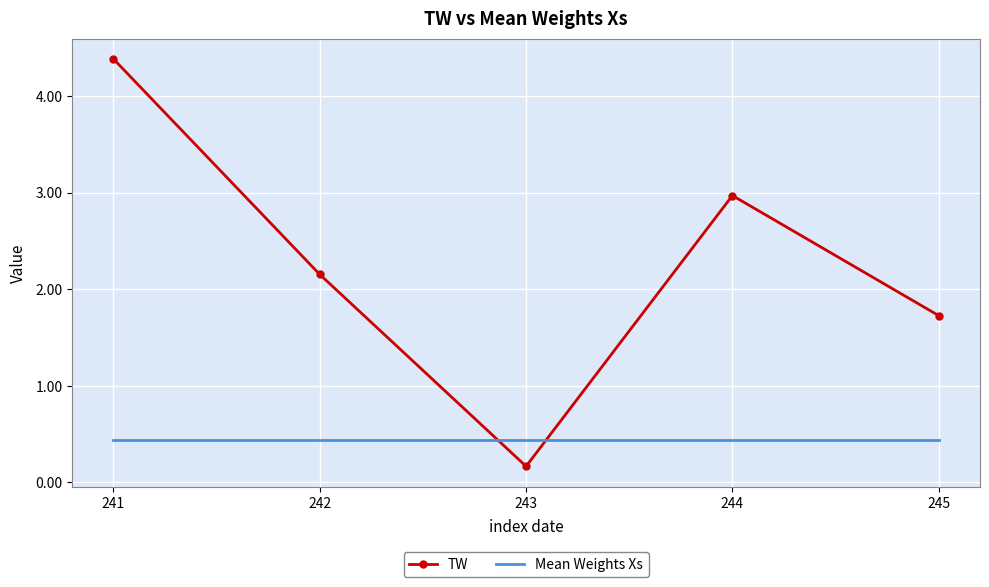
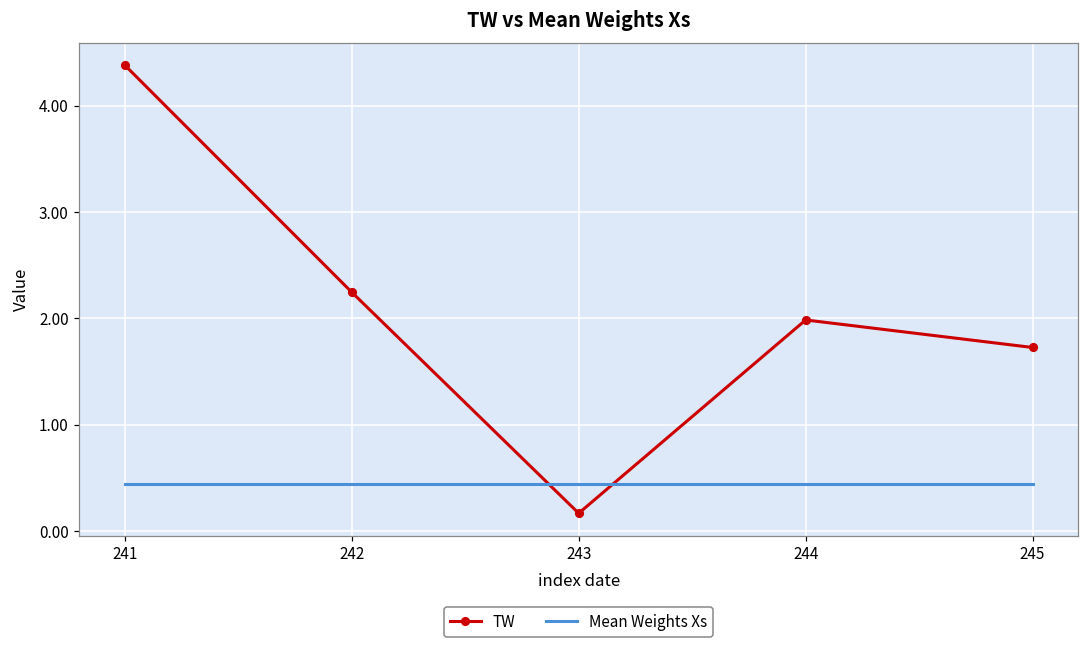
  {
    "TW": {
      "241": 4.4,
-     "242": 2.15,
+     "242": 2.25,
      "243": 0.2,
-     "244": 3.0,
+     "244": 2.0,
      "245": 1.7
    },
    "Mean Weights Xs": {
      "241": 0.4,
      "242": 0.4,
      "243": 0.4,
      "244": 0.4,
      "245": 0.4
    }
  }
